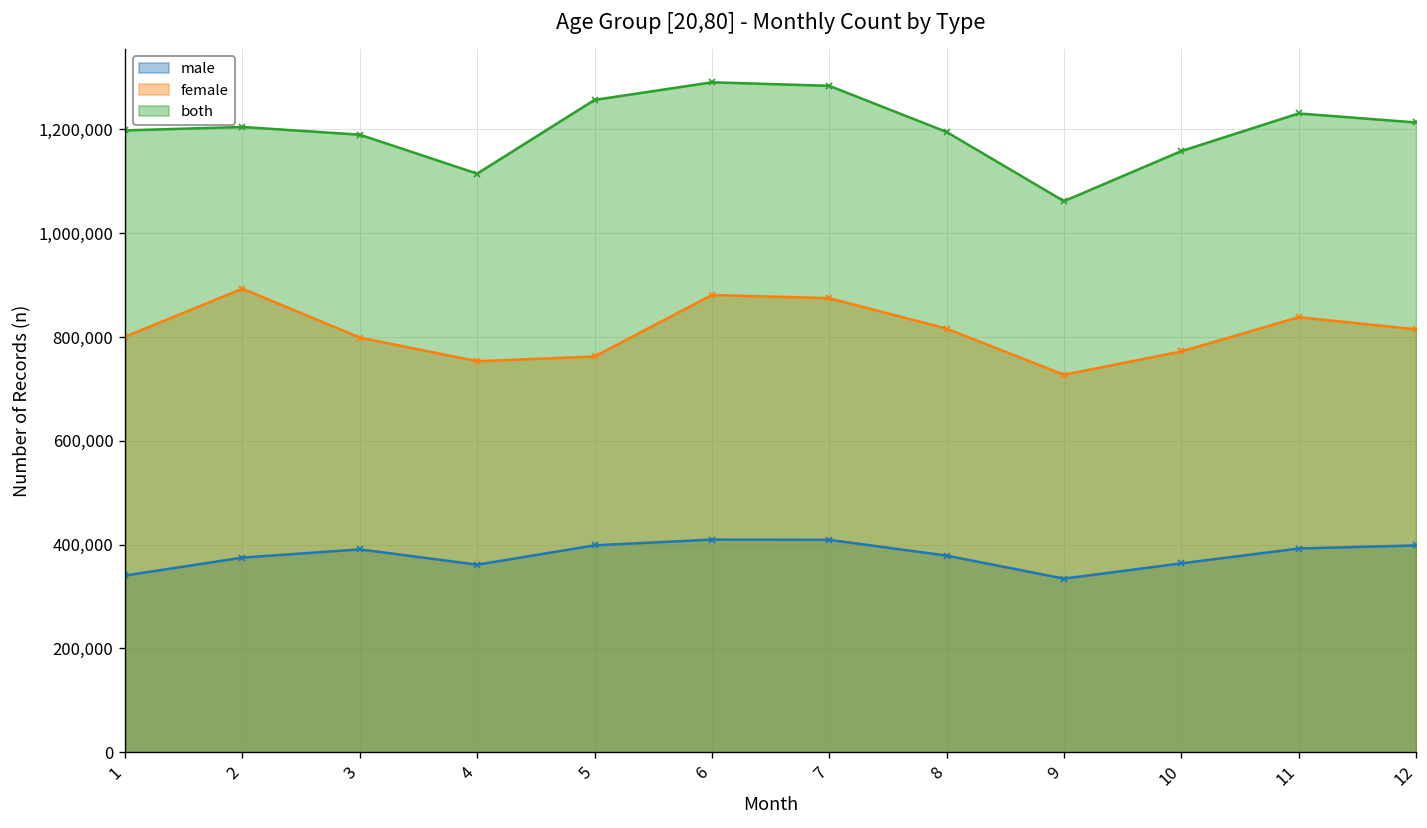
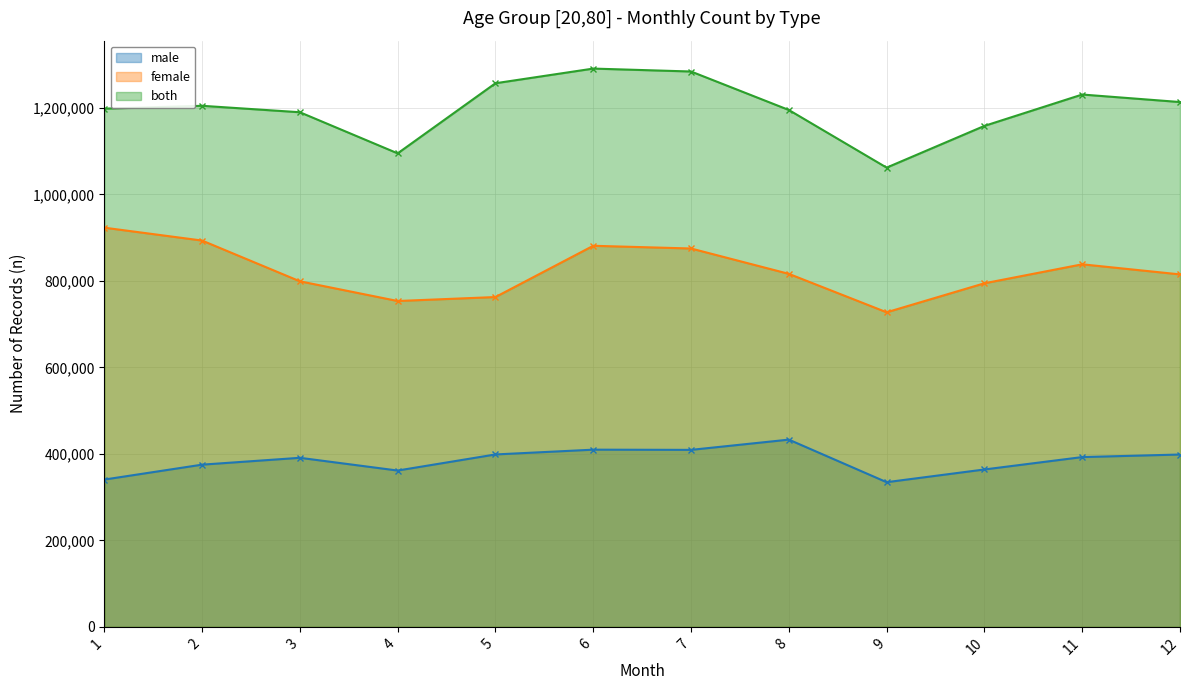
  {
    "male": {
      "1": "340,000",
      "2": "380,000",
      "3": "390,000",
      "4": "360,000",
      "5": "400,000",
      "6": "410,000",
      "7": "410,000",
-     "8": "380,000",
+     "8": "430,000",
      "9": "330,000",
      "10": "360,000",
      "11": "390,000",
      "12": "400,000"
    },
    "female": {
-     "1": "800,000",
+     "1": "920,000",
      "2": "890,000",
      "3": "800,000",
      "4": "750,000",
      "5": "760,000",
      "6": "880,000",
      "7": "870,000",
      "8": "820,000",
      "9": "730,000",
-     "10": "770,000",
+     "10": "790,000",
      "11": "840,000",
      "12": "810,000"
    },
    "both": {
      "1": "1,200,000",
      "2": "1,200,000",
      "3": "1,190,000",
-     "4": "1,110,000",
+     "4": "1,090,000",
      "5": "1,260,000",
      "6": "1,290,000",
      "7": "1,280,000",
      "8": "1,190,000",
      "9": "1,060,000",
      "10": "1,160,000",
      "11": "1,230,000",
      "12": "1,210,000"
    }
  }
